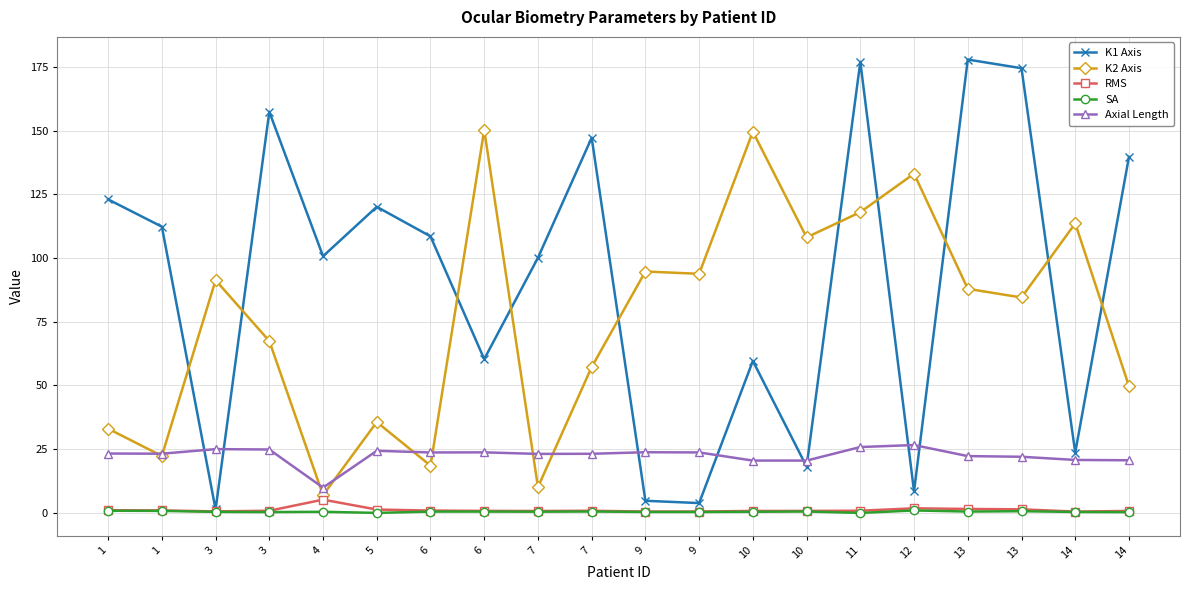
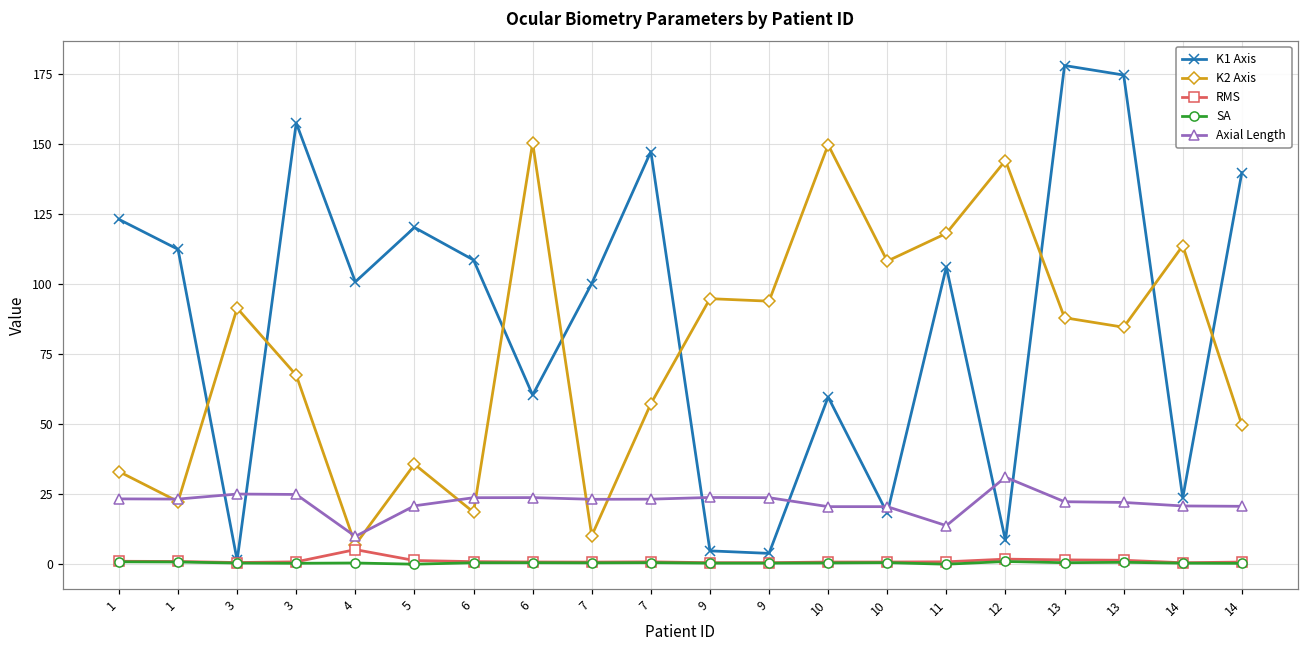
  {
    "K1 Axis": {
      "4": 101,
      "5": 120,
-     "11": 177,
+     "11": 106,
      "12": 8
    },
    "K2 Axis": {
      "4": 7,
      "5": 36,
      "11": 118,
-     "12": 133
+     "12": 144
    },
    "RMS": {
      "4": 5,
      "5": 1
    },
    "SA": {
      "4": 0,
      "5": 0
    },
    "Axial Length": {
      "4": 10,
-     "5": 24,
-     "11": 26,
-     "12": 27
+     "5": 21,
+     "11": 14,
+     "12": 31
    }
  }
